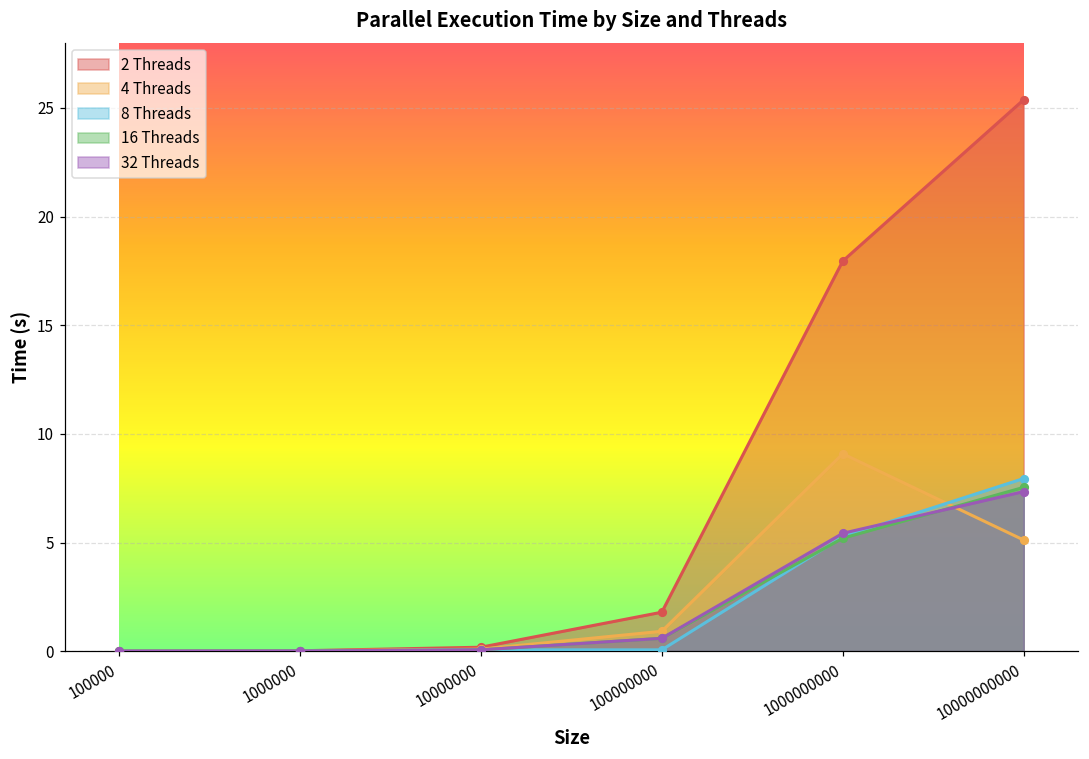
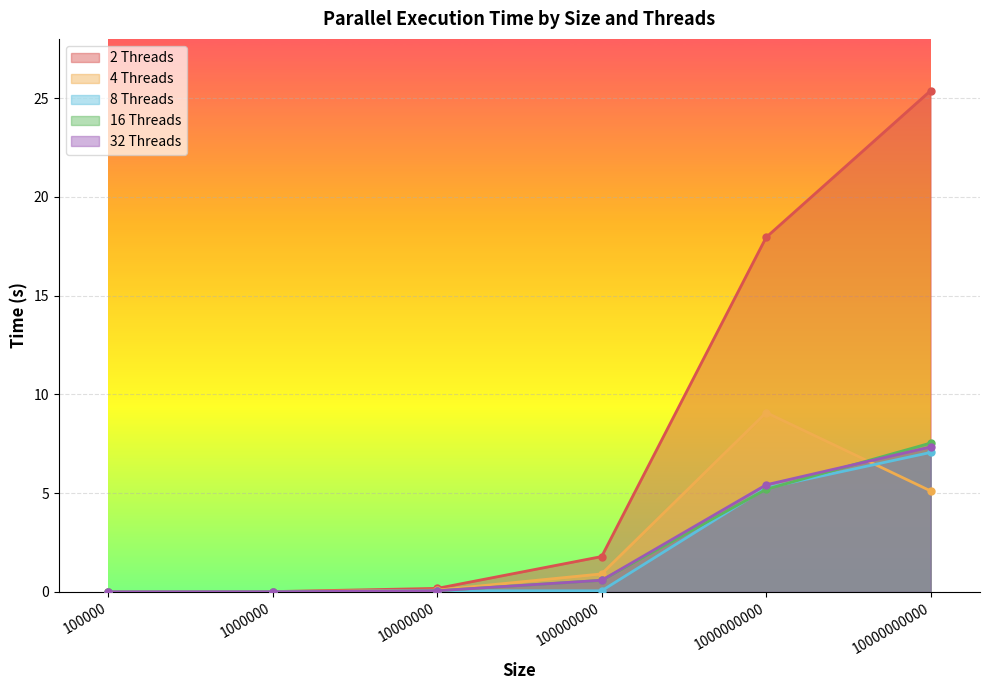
  {
    "2 Threads": {
      "100000000": 1.8,
      "1000000000": 18.0,
      "10000000000": 25.4
    },
    "4 Threads": {
      "100000000": 0.9,
      "1000000000": 9.1,
      "10000000000": 5.1
    },
    "8 Threads": {
      "100000000": 0.1,
-     "10000000000": 7.9
+     "10000000000": 7.1
    },
    "16 Threads": {
      "10000000000": 7.5
    },
    "32 Threads": {
      "1000000000": 5.4,
      "10000000000": 7.3
    }
  }
